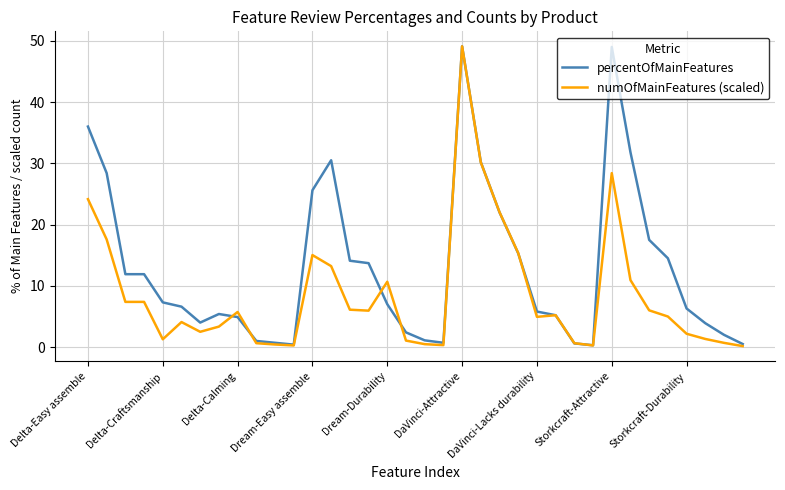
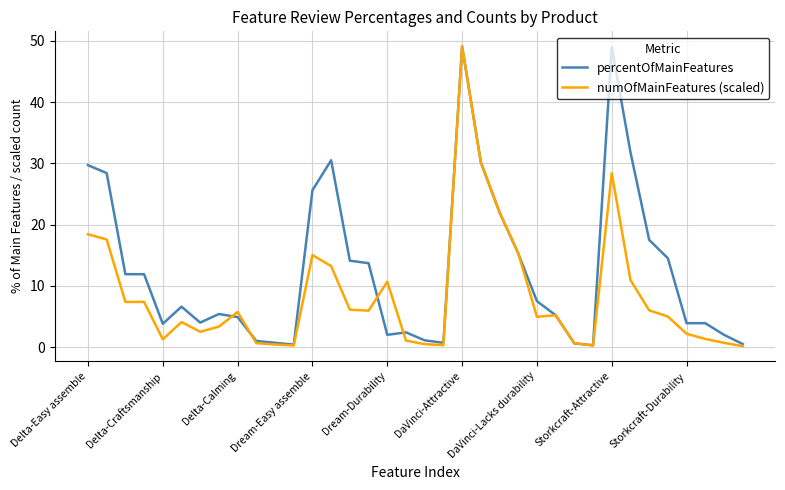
  {
    "percentOfMainFeatures": {
-     "Delta-Easy assemble": 36,
-     "Delta-Craftsmanship": 7,
+     "Delta-Easy assemble": 30,
+     "Delta-Craftsmanship": 4,
      "Delta-Calming": 5,
      "Dream-Easy assemble": 26,
-     "Dream-Durability": 7,
-     "DaVinci-Lacks durability": 6,
-     "Storkcraft-Durability": 6
+     "Dream-Durability": 2,
+     "DaVinci-Lacks durability": 8,
+     "Storkcraft-Durability": 4
    },
    "numOfMainFeatures (scaled)": {
-     "Delta-Easy assemble": 24,
+     "Delta-Easy assemble": 18,
      "Delta-Craftsmanship": 1,
      "Delta-Calming": 6,
      "Dream-Easy assemble": 15,
      "Dream-Durability": 11,
      "DaVinci-Lacks durability": 5,
      "Storkcraft-Attractive": 28,
      "Storkcraft-Durability": 2
    }
  }
